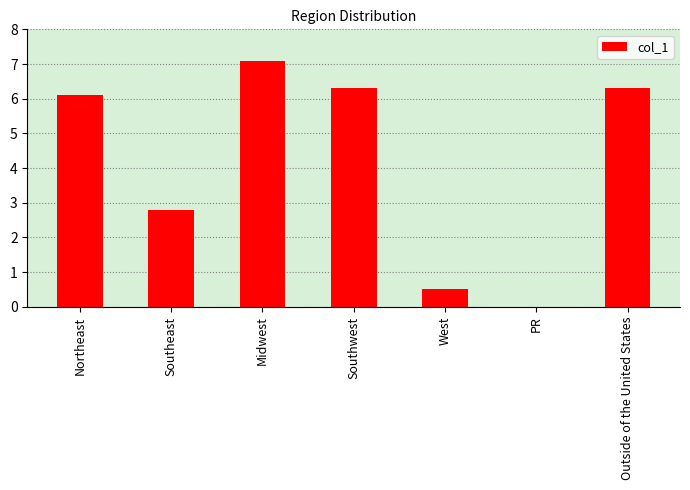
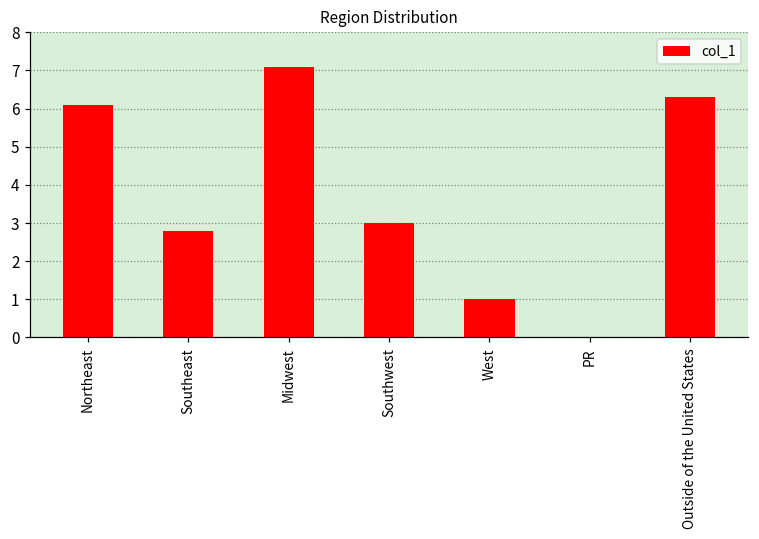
  {
    "Northeast": 6.1,
    "Southeast": 2.8,
    "Midwest": 7.1,
-   "Southwest": 6.3,
-   "West": 0.5,
+   "Southwest": 3.0,
+   "West": 1.0,
    "PR": 0.0,
    "Outside of the United States": 6.3
  }
